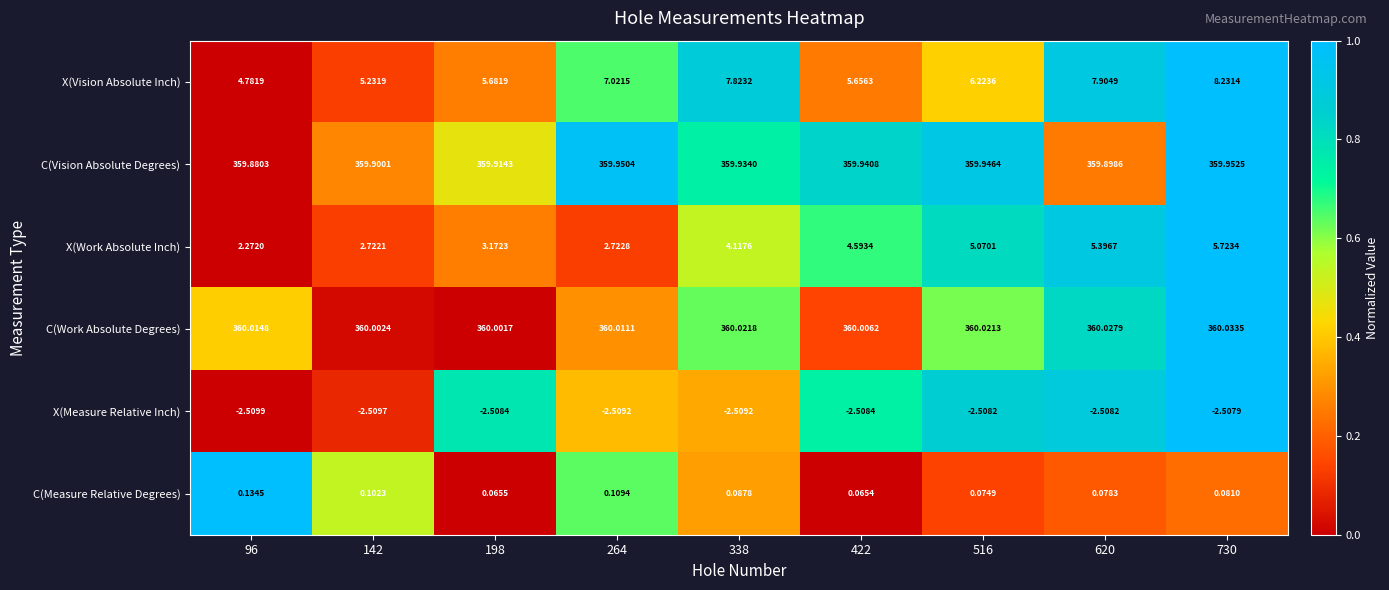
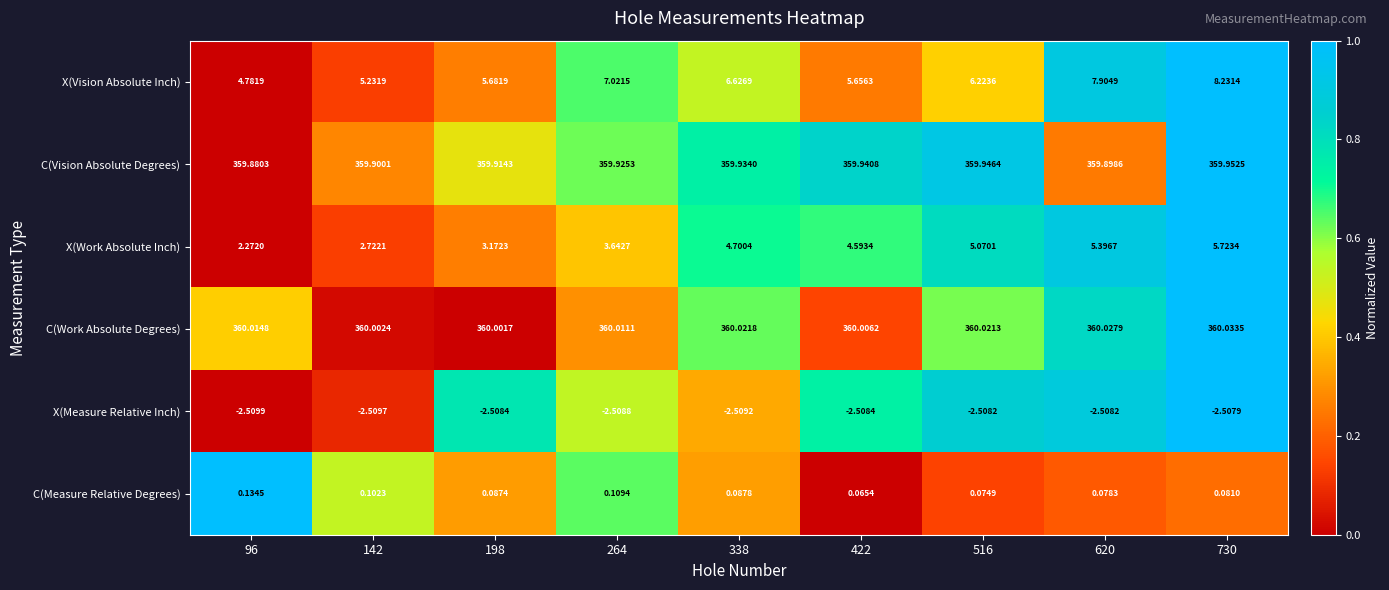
  {
    "X(Vision Absolute Inch)": {
      "96": 4.7819,
      "142": 5.2319,
      "198": 5.6819,
      "264": 7.0215,
-     "338": 7.8232,
+     "338": 6.6269,
      "422": 5.6563,
      "516": 6.2236,
      "620": 7.9049,
      "730": 8.2314
    },
    "C(Vision Absolute Degrees)": {
      "96": 359.8803,
      "142": 359.9001,
      "198": 359.9143,
-     "264": 359.9504,
+     "264": 359.9253,
      "338": 359.9340,
      "422": 359.9408,
      "516": 359.9464,
      "620": 359.8986,
      "730": 359.9525
    },
    "X(Work Absolute Inch)": {
      "96": 2.2720,
      "142": 2.7221,
      "198": 3.1723,
-     "264": 2.7228,
-     "338": 4.1176,
+     "264": 3.6427,
+     "338": 4.7004,
      "422": 4.5934,
      "516": 5.0701,
      "620": 5.3967,
      "730": 5.7234
    },
    "C(Work Absolute Degrees)": {
      "96": 360.0148,
      "142": 360.0024,
      "198": 360.0017,
      "264": 360.0111,
      "338": 360.0218,
      "422": 360.0062,
      "516": 360.0213,
      "620": 360.0279,
      "730": 360.0335
    },
    "X(Measure Relative Inch)": {
      "96": -2.5099,
      "142": -2.5097,
      "198": -2.5084,
-     "264": -2.5092,
+     "264": -2.5088,
      "338": -2.5092,
      "422": -2.5084,
      "516": -2.5082,
      "620": -2.5082,
      "730": -2.5079
    },
    "C(Measure Relative Degrees)": {
      "96": 0.1345,
      "142": 0.1023,
-     "198": 0.0655,
+     "198": 0.0874,
      "264": 0.1094,
      "338": 0.0878,
      "422": 0.0654,
      "516": 0.0749,
      "620": 0.0783,
      "730": 0.0810
    }
  }
